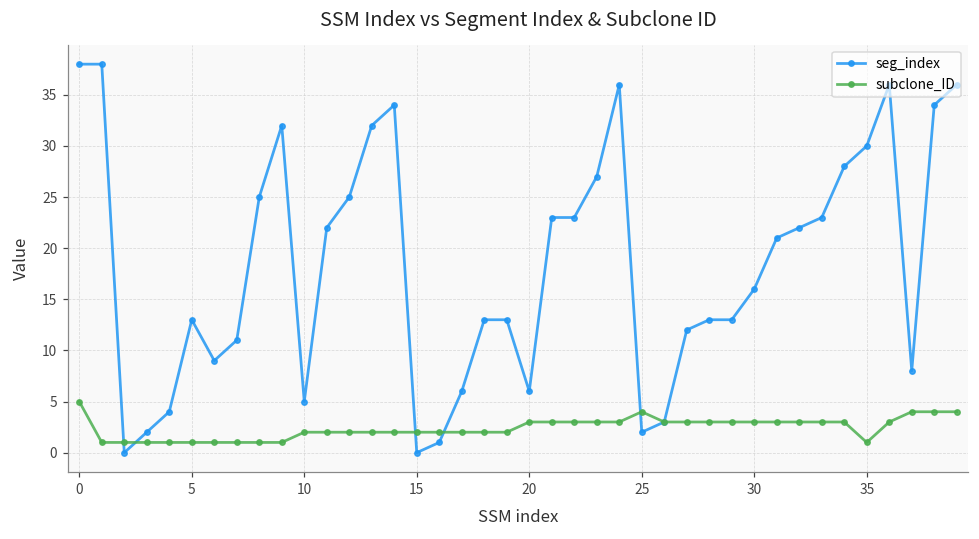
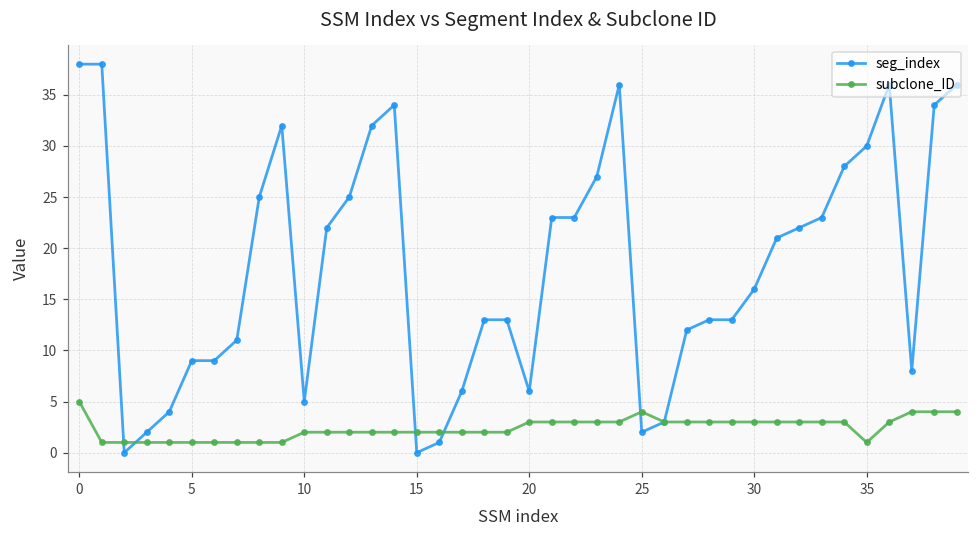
  {
    "seg_index": {
      "0": 38,
-     "5": 13,
+     "5": 9,
      "10": 5,
      "15": 0,
      "20": 6,
      "25": 2,
      "30": 16,
      "35": 30
    },
    "subclone_ID": {
      "0": 5,
      "5": 1,
      "10": 2,
      "15": 2,
      "20": 3,
      "25": 4,
      "30": 3,
      "35": 1
    }
  }
